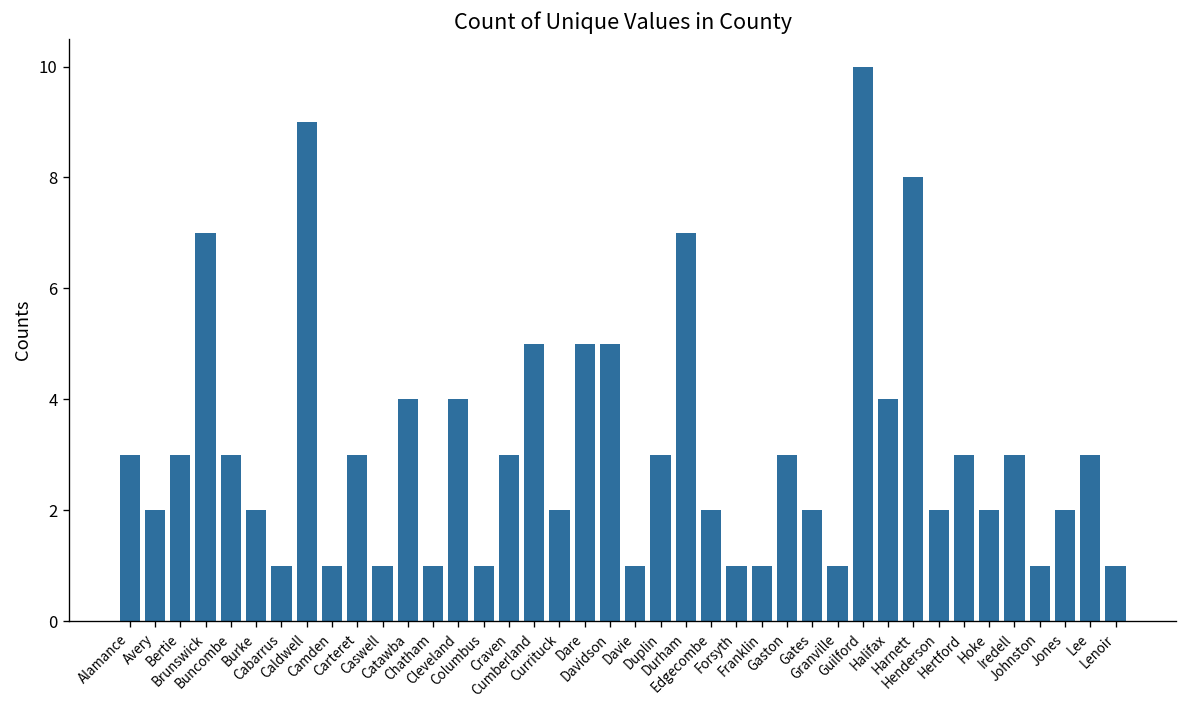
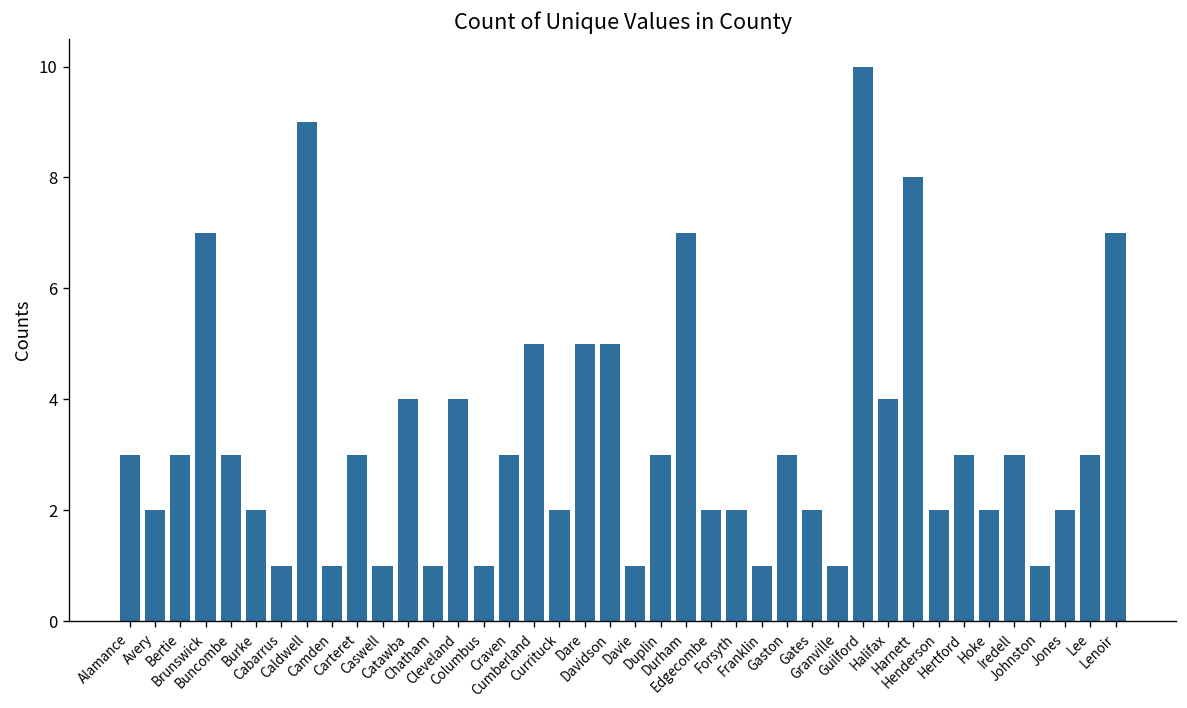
  {
    "Alamance": 3,
    "Avery": 2,
    "Bertie": 3,
    "Brunswick": 7,
    "Buncombe": 3,
    "Burke": 2,
    "Cabarrus": 1,
    "Caldwell": 9,
    "Camden": 1,
    "Carteret": 3,
    "Caswell": 1,
    "Catawba": 4,
    "Chatham": 1,
    "Cleveland": 4,
    "Columbus": 1,
    "Craven": 3,
    "Cumberland": 5,
    "Currituck": 2,
    "Dare": 5,
    "Davidson": 5,
    "Davie": 1,
    "Duplin": 3,
    "Durham": 7,
    "Edgecombe": 2,
-   "Forsyth": 1,
+   "Forsyth": 2,
    "Franklin": 1,
    "Gaston": 3,
    "Gates": 2,
    "Granville": 1,
    "Guilford": 10,
    "Halifax": 4,
    "Harnett": 8,
    "Henderson": 2,
    "Hertford": 3,
    "Hoke": 2,
    "Iredell": 3,
    "Johnston": 1,
    "Jones": 2,
    "Lee": 3,
-   "Lenoir": 1
+   "Lenoir": 7
  }
